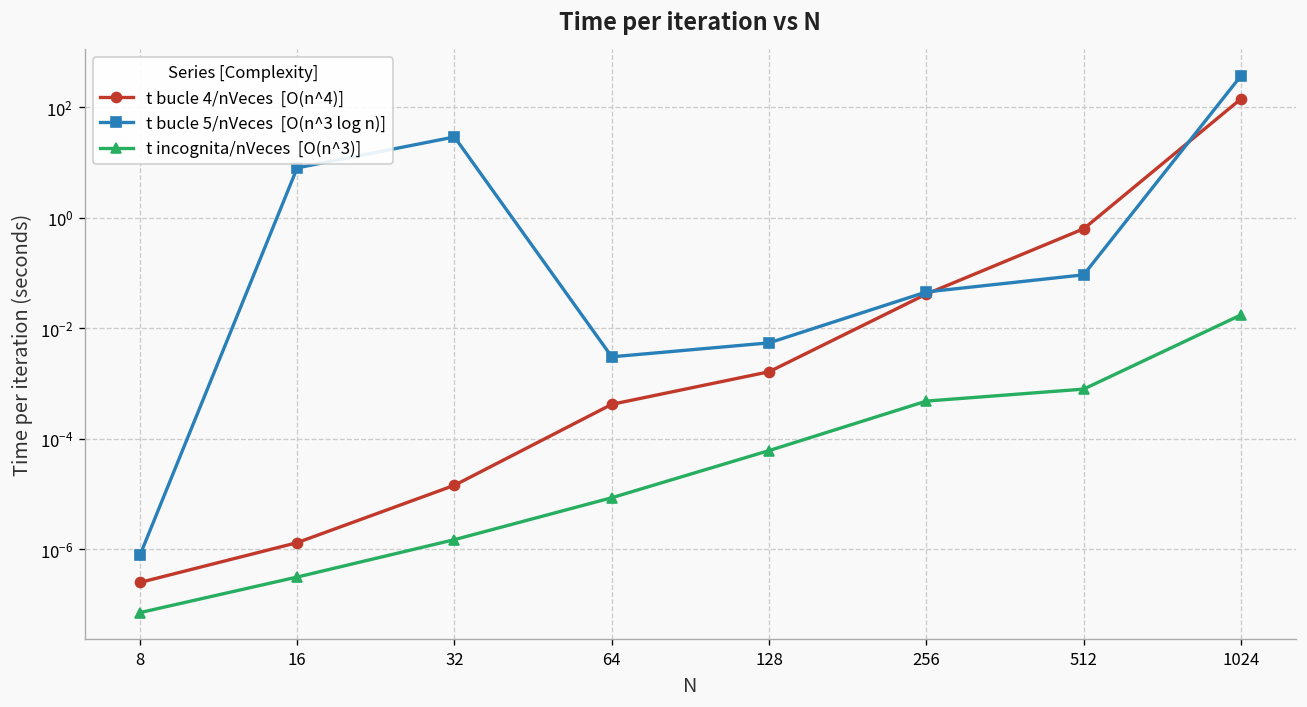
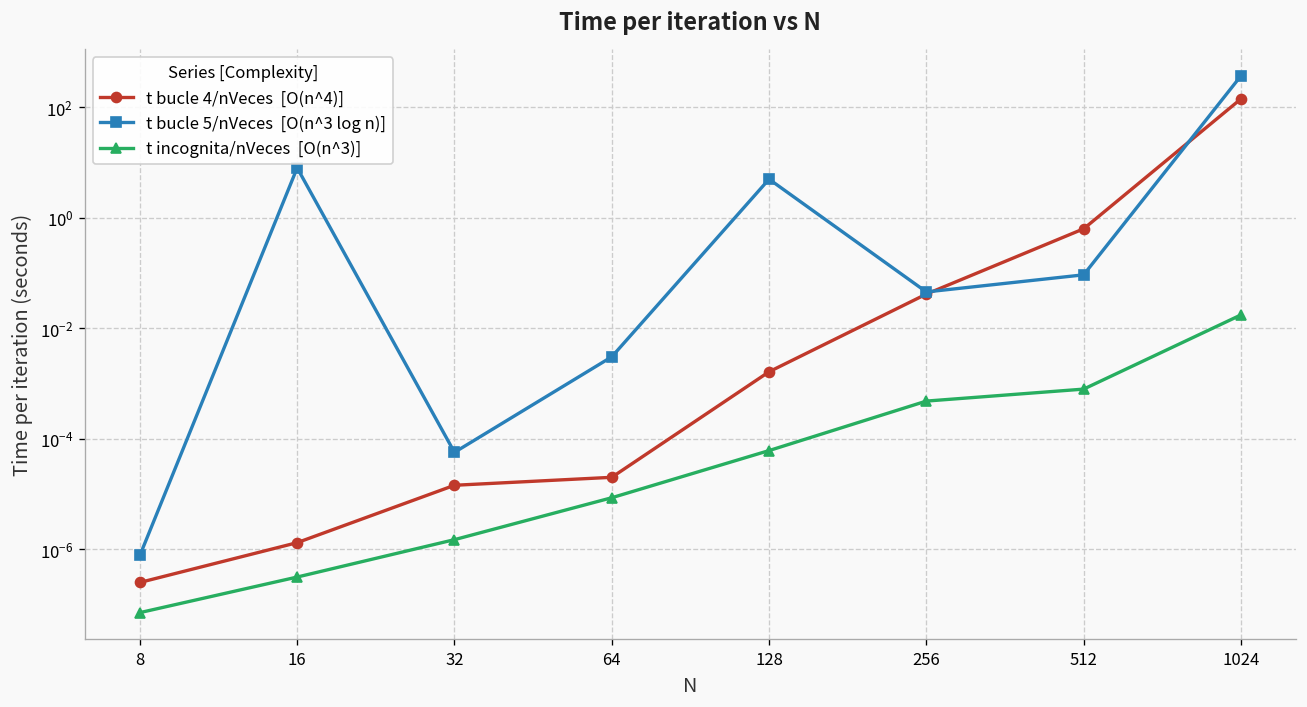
  {
    "t bucle 4/nVeces [O(n^4)]": {
      "8": 0.0000003,
      "16": 0.0000013,
      "32": 0.000014,
-     "64": 0.0004,
+     "64": 0.00002,
      "128": 0.0016,
      "512": 0.6,
      "1024": 140
    },
    "t bucle 5/nVeces [O(n^3 log n)]": {
      "8": 0.0000008,
      "16": 8,
-     "32": 30,
+     "32": 0,
      "64": 0.003,
-     "128": 0.005,
+     "128": 5,
      "512": 0.09,
      "1024": 400
    },
    "t incognita/nVeces [O(n^3)]": {
      "8": 0.00000007,
      "16": 0.0000003,
      "32": 0.0000015,
      "64": 0.000009,
      "128": 0.00006,
      "256": 0.0005,
      "512": 0.0008,
      "1024": 0.018
    }
  }
